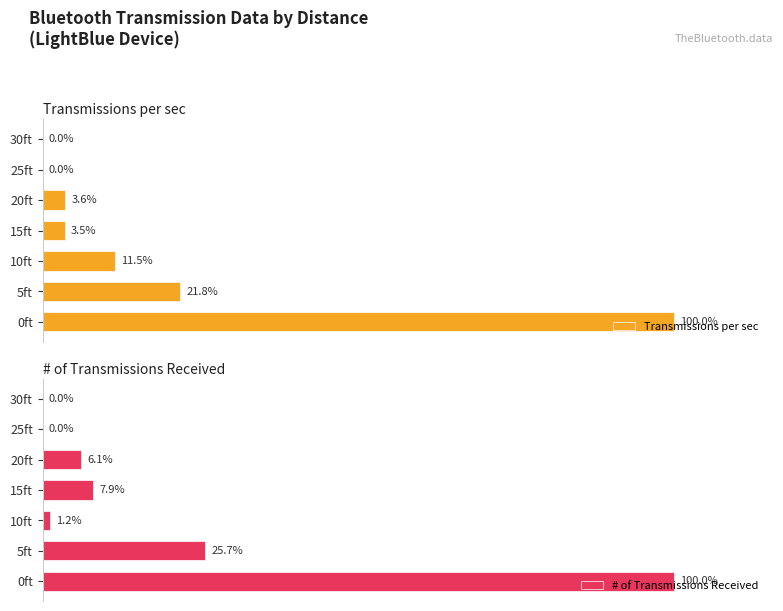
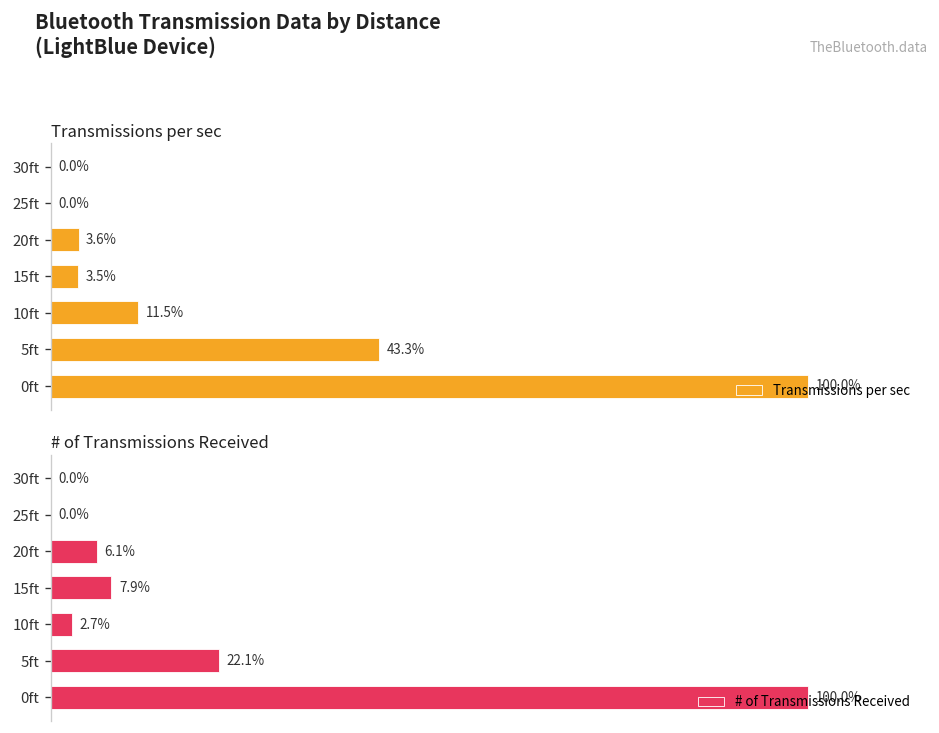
  {
    "Transmissions per sec": {
      "30ft": "0.0%",
      "25ft": "0.0%",
      "20ft": "3.6%",
      "15ft": "3.5%",
      "10ft": "11.5%",
-     "5ft": "21.8%",
+     "5ft": "43.3%",
      "0ft": "100.0%"
    },
    "# of Transmissions Received": {
      "30ft": "0.0%",
      "25ft": "0.0%",
      "20ft": "6.1%",
      "15ft": "7.9%",
-     "10ft": "1.2%",
-     "5ft": "25.7%",
+     "10ft": "2.7%",
+     "5ft": "22.1%",
      "0ft": "100.0%"
    }
  }
